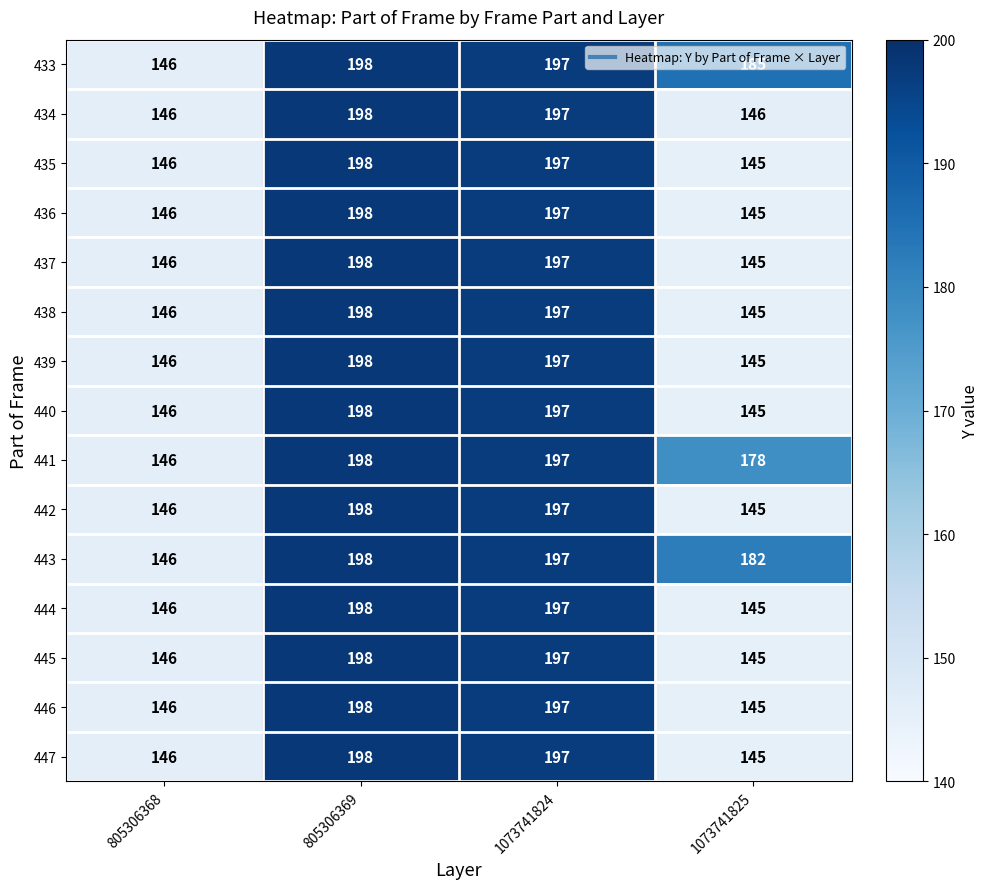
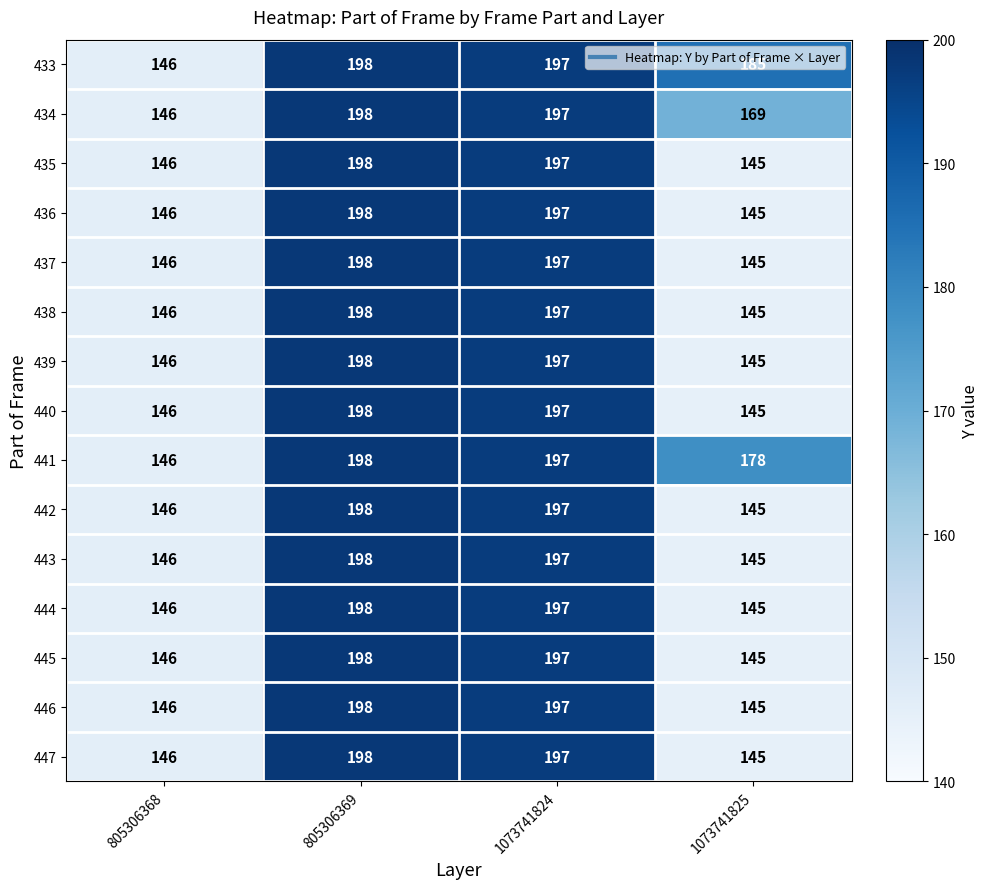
  {
    "433": {
      "805306368": 146,
      "805306369": 198,
      "1073741824": 197
    },
    "434": {
      "805306368": 146,
      "805306369": 198,
      "1073741824": 197,
-     "1073741825": 146
+     "1073741825": 169
    },
    "435": {
      "805306368": 146,
      "805306369": 198,
      "1073741824": 197,
      "1073741825": 145
    },
    "436": {
      "805306368": 146,
      "805306369": 198,
      "1073741824": 197,
      "1073741825": 145
    },
    "437": {
      "805306368": 146,
      "805306369": 198,
      "1073741824": 197,
      "1073741825": 145
    },
    "438": {
      "805306368": 146,
      "805306369": 198,
      "1073741824": 197,
      "1073741825": 145
    },
    "439": {
      "805306368": 146,
      "805306369": 198,
      "1073741824": 197,
      "1073741825": 145
    },
    "440": {
      "805306368": 146,
      "805306369": 198,
      "1073741824": 197,
      "1073741825": 145
    },
    "441": {
      "805306368": 146,
      "805306369": 198,
      "1073741824": 197,
      "1073741825": 178
    },
    "442": {
      "805306368": 146,
      "805306369": 198,
      "1073741824": 197,
      "1073741825": 145
    },
    "443": {
      "805306368": 146,
      "805306369": 198,
      "1073741824": 197,
-     "1073741825": 182
+     "1073741825": 145
    },
    "444": {
      "805306368": 146,
      "805306369": 198,
      "1073741824": 197,
      "1073741825": 145
    },
    "445": {
      "805306368": 146,
      "805306369": 198,
      "1073741824": 197,
      "1073741825": 145
    },
    "446": {
      "805306368": 146,
      "805306369": 198,
      "1073741824": 197,
      "1073741825": 145
    },
    "447": {
      "805306368": 146,
      "805306369": 198,
      "1073741824": 197,
      "1073741825": 145
    }
  }
